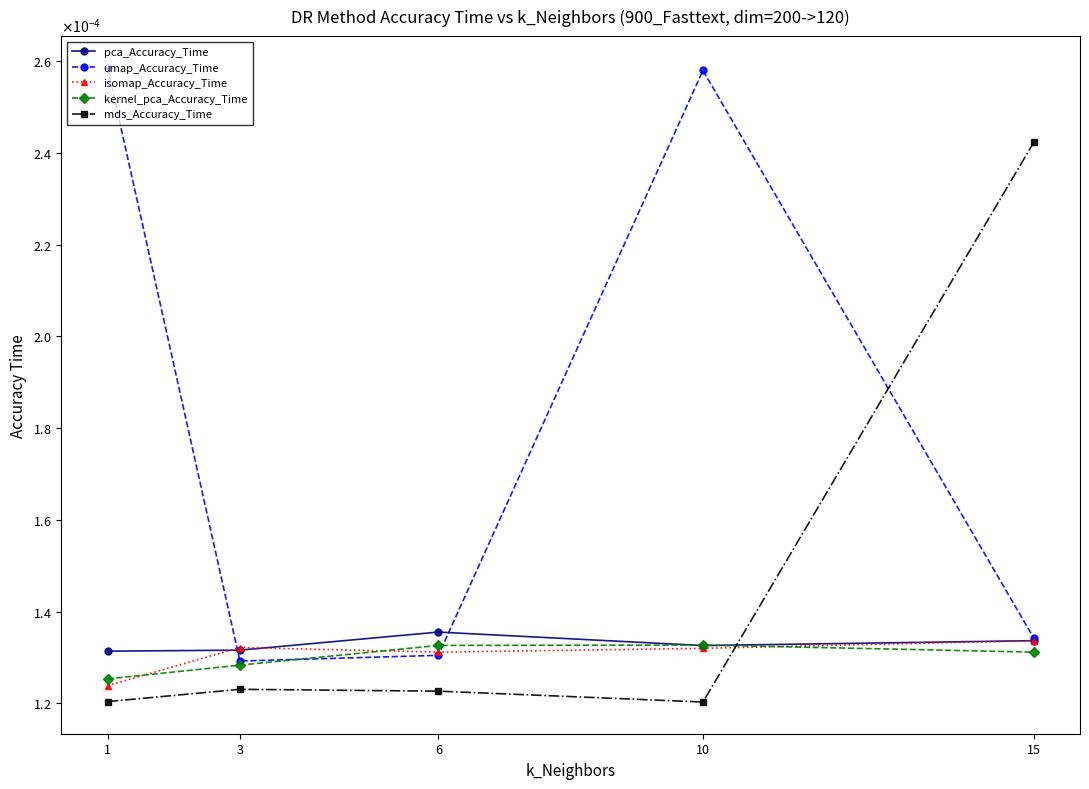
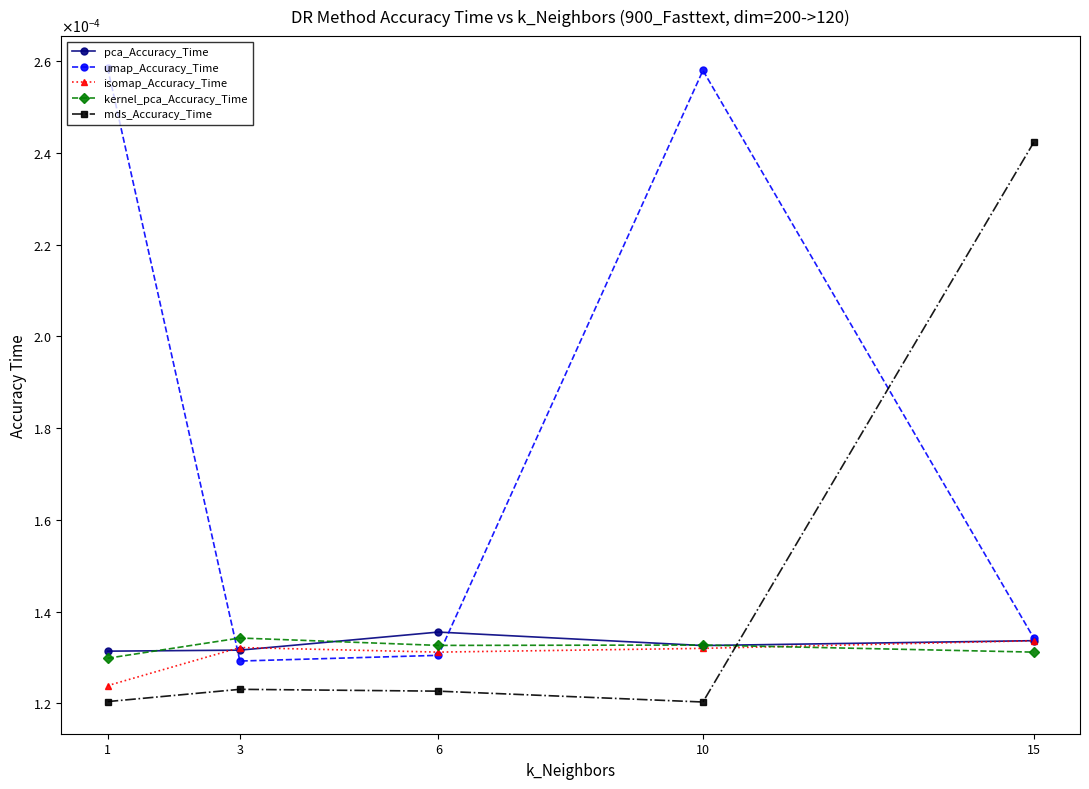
  {
    "pca_Accuracy_Time": {
      "1": 0.000131,
      "3": 0.000132,
      "6": 0.000136
    },
    "umap_Accuracy_Time": {
      "3": 0.000129,
      "6": 0.000130,
      "10": 0.000258,
      "15": 0.000134
    },
    "isomap_Accuracy_Time": {
      "1": 0.000124,
      "3": 0.000132,
      "6": 0.000131,
      "10": 0.000132
    },
    "kernel_pca_Accuracy_Time": {
-     "1": 0.000125,
-     "3": 0.000128,
+     "1": 0.000130,
+     "3": 0.000134,
      "6": 0.000133,
      "15": 0.000131
    },
    "mds_Accuracy_Time": {
      "1": 0.000120,
      "3": 0.000123,
      "6": 0.000123,
      "10": 0.000120,
      "15": 0.000242
    }
  }
